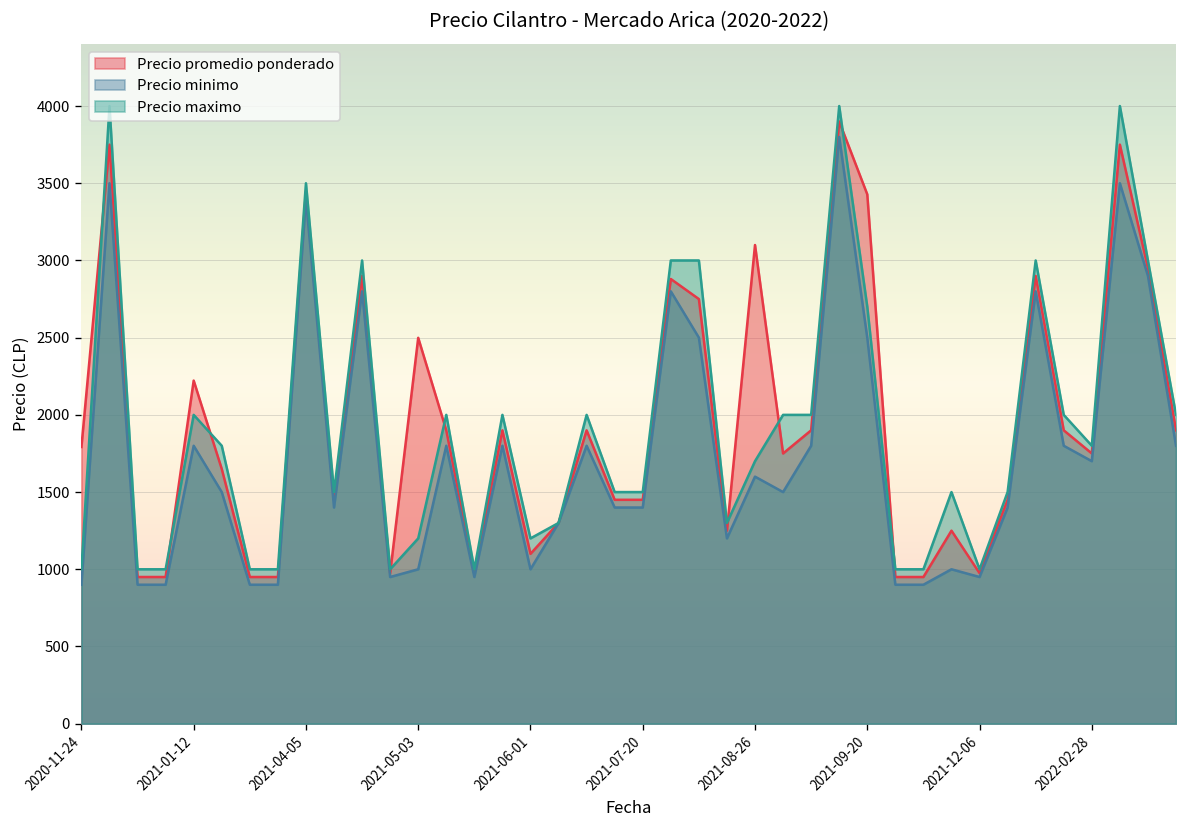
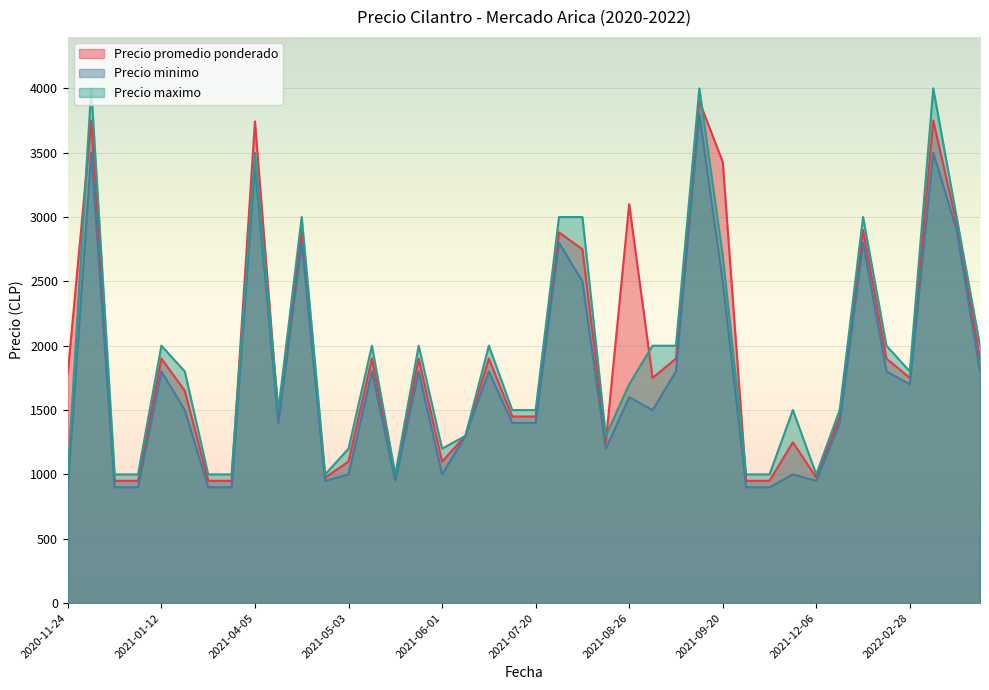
  {
    "Precio promedio ponderado": {
      "2020-11-24": 1790,
-     "2021-01-12": 2220,
-     "2021-04-05": 3450,
-     "2021-05-03": 2500,
+     "2021-01-12": 1900,
+     "2021-04-05": 3740,
+     "2021-05-03": 1100,
      "2021-06-01": 1100,
      "2021-07-20": 1450,
      "2021-08-26": 3100,
      "2021-09-20": 3430,
      "2021-12-06": 980,
      "2022-02-28": 1750
    }
  }
